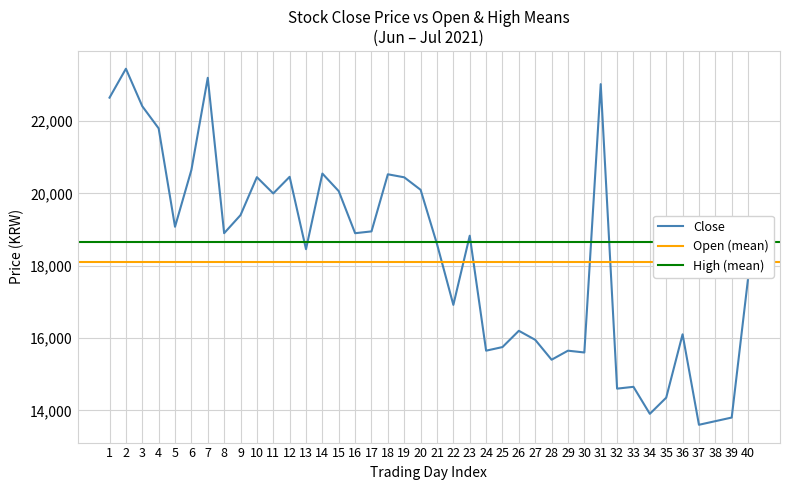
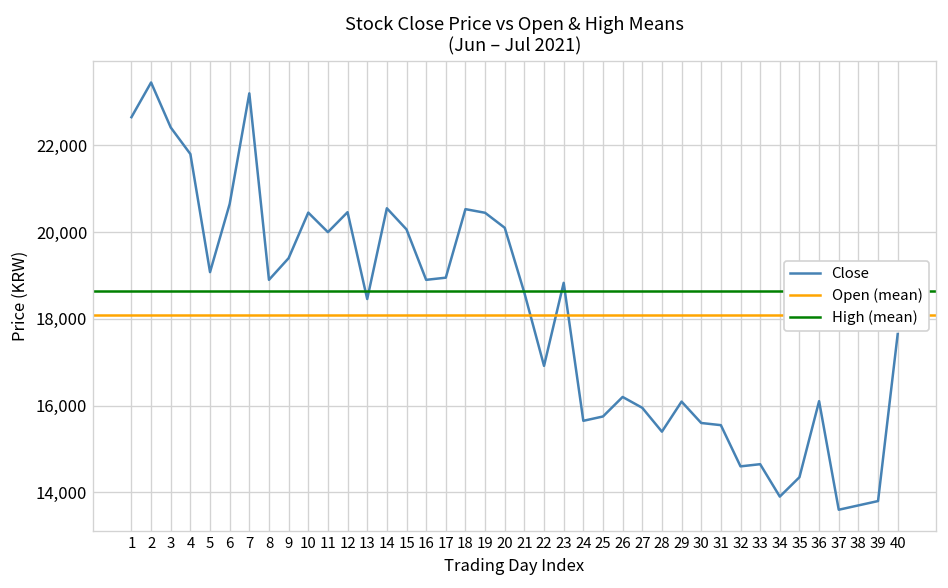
  {
    "1": "22,700",
    "2": "23,500",
    "3": "22,400",
    "4": "21,800",
    "5": "19,100",
    "6": "20,700",
    "7": "23,200",
    "8": "18,900",
    "9": "19,400",
    "10": "20,500",
    "11": "20,000",
    "12": "20,500",
    "13": "18,500",
    "14": "20,600",
    "15": "20,100",
    "16": "18,900",
    "17": "19,000",
    "18": "20,500",
    "19": "20,400",
    "20": "20,100",
    "21": "18,600",
    "22": "16,900",
    "23": "18,800",
    "24": "15,700",
    "25": "15,800",
    "26": "16,200",
    "27": "16,000",
    "28": "15,400",
-   "29": "15,700",
+   "29": "16,100",
    "30": "15,600",
-   "31": "23,000",
+   "31": "15,600",
    "32": "14,600",
    "33": "14,700",
    "34": "13,900",
    "35": "14,400",
    "36": "16,100",
    "37": "13,600",
    "38": "13,700",
    "39": "13,800",
    "40": "17,700"
  }
